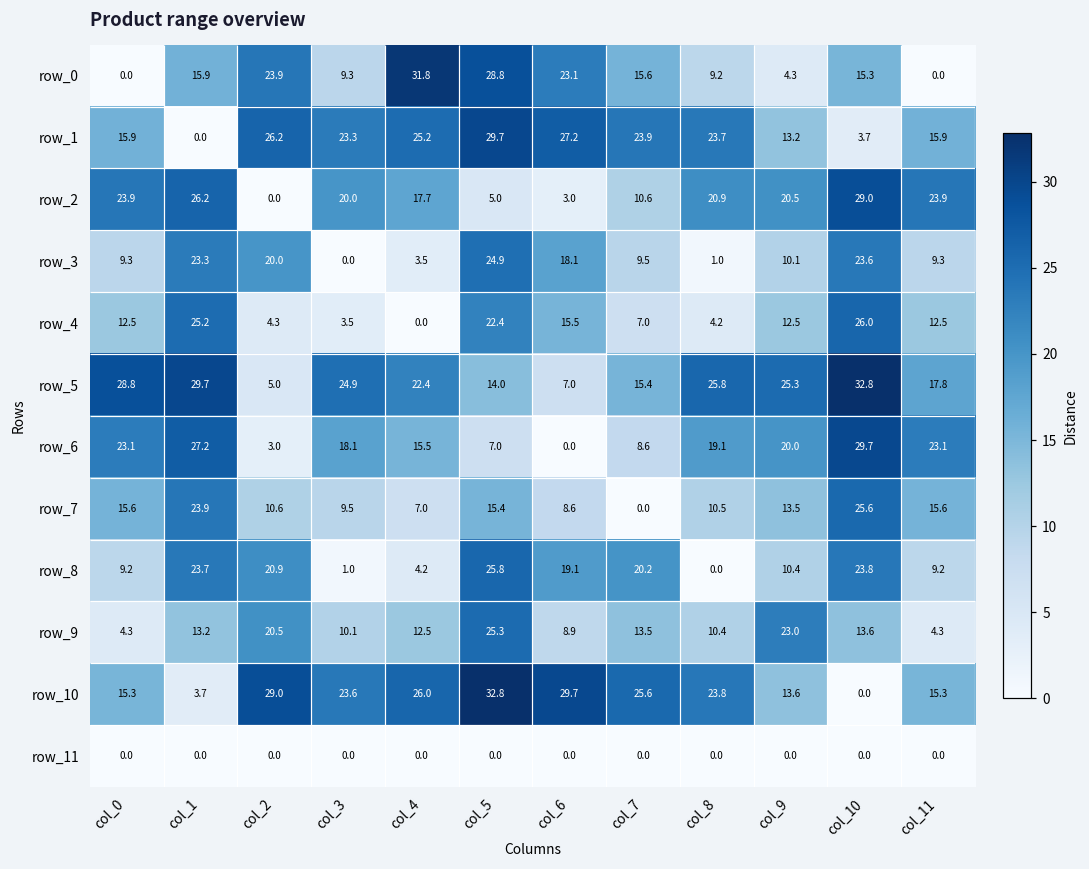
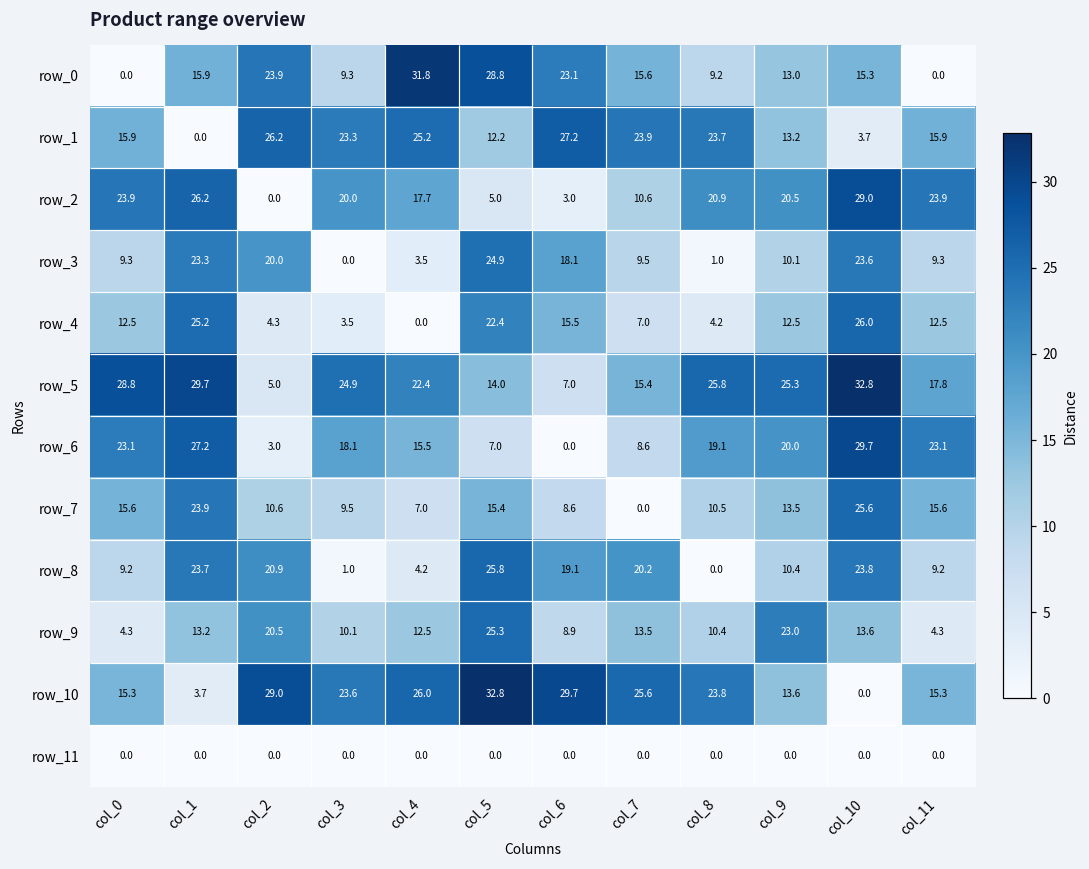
  {
    "row_0": {
      "col_0": 0.0,
      "col_1": 15.9,
      "col_2": 23.9,
      "col_3": 9.3,
      "col_4": 31.8,
      "col_5": 28.8,
      "col_6": 23.1,
      "col_7": 15.6,
      "col_8": 9.2,
-     "col_9": 4.3,
+     "col_9": 13.0,
      "col_10": 15.3,
      "col_11": 0.0
    },
    "row_1": {
      "col_0": 15.9,
      "col_1": 0.0,
      "col_2": 26.2,
      "col_3": 23.3,
      "col_4": 25.2,
-     "col_5": 29.7,
+     "col_5": 12.2,
      "col_6": 27.2,
      "col_7": 23.9,
      "col_8": 23.7,
      "col_9": 13.2,
      "col_10": 3.7,
      "col_11": 15.9
    },
    "row_2": {
      "col_0": 23.9,
      "col_1": 26.2,
      "col_2": 0.0,
      "col_3": 20.0,
      "col_4": 17.7,
      "col_5": 5.0,
      "col_6": 3.0,
      "col_7": 10.6,
      "col_8": 20.9,
      "col_9": 20.5,
      "col_10": 29.0,
      "col_11": 23.9
    },
    "row_3": {
      "col_0": 9.3,
      "col_1": 23.3,
      "col_2": 20.0,
      "col_3": 0.0,
      "col_4": 3.5,
      "col_5": 24.9,
      "col_6": 18.1,
      "col_7": 9.5,
      "col_8": 1.0,
      "col_9": 10.1,
      "col_10": 23.6,
      "col_11": 9.3
    },
    "row_4": {
      "col_0": 12.5,
      "col_1": 25.2,
      "col_2": 4.3,
      "col_3": 3.5,
      "col_4": 0.0,
      "col_5": 22.4,
      "col_6": 15.5,
      "col_7": 7.0,
      "col_8": 4.2,
      "col_9": 12.5,
      "col_10": 26.0,
      "col_11": 12.5
    },
    "row_5": {
      "col_0": 28.8,
      "col_1": 29.7,
      "col_2": 5.0,
      "col_3": 24.9,
      "col_4": 22.4,
      "col_5": 14.0,
      "col_6": 7.0,
      "col_7": 15.4,
      "col_8": 25.8,
      "col_9": 25.3,
      "col_10": 32.8,
      "col_11": 17.8
    },
    "row_6": {
      "col_0": 23.1,
      "col_1": 27.2,
      "col_2": 3.0,
      "col_3": 18.1,
      "col_4": 15.5,
      "col_5": 7.0,
      "col_6": 0.0,
      "col_7": 8.6,
      "col_8": 19.1,
      "col_9": 20.0,
      "col_10": 29.7,
      "col_11": 23.1
    },
    "row_7": {
      "col_0": 15.6,
      "col_1": 23.9,
      "col_2": 10.6,
      "col_3": 9.5,
      "col_4": 7.0,
      "col_5": 15.4,
      "col_6": 8.6,
      "col_7": 0.0,
      "col_8": 10.5,
      "col_9": 13.5,
      "col_10": 25.6,
      "col_11": 15.6
    },
    "row_8": {
      "col_0": 9.2,
      "col_1": 23.7,
      "col_2": 20.9,
      "col_3": 1.0,
      "col_4": 4.2,
      "col_5": 25.8,
      "col_6": 19.1,
      "col_7": 20.2,
      "col_8": 0.0,
      "col_9": 10.4,
      "col_10": 23.8,
      "col_11": 9.2
    },
    "row_9": {
      "col_0": 4.3,
      "col_1": 13.2,
      "col_2": 20.5,
      "col_3": 10.1,
      "col_4": 12.5,
      "col_5": 25.3,
      "col_6": 8.9,
      "col_7": 13.5,
      "col_8": 10.4,
      "col_9": 23.0,
      "col_10": 13.6,
      "col_11": 4.3
    },
    "row_10": {
      "col_0": 15.3,
      "col_1": 3.7,
      "col_2": 29.0,
      "col_3": 23.6,
      "col_4": 26.0,
      "col_5": 32.8,
      "col_6": 29.7,
      "col_7": 25.6,
      "col_8": 23.8,
      "col_9": 13.6,
      "col_10": 0.0,
      "col_11": 15.3
    },
    "row_11": {
      "col_0": 0.0,
      "col_1": 0.0,
      "col_2": 0.0,
      "col_3": 0.0,
      "col_4": 0.0,
      "col_5": 0.0,
      "col_6": 0.0,
      "col_7": 0.0,
      "col_8": 0.0,
      "col_9": 0.0,
      "col_10": 0.0,
      "col_11": 0.0
    }
  }
